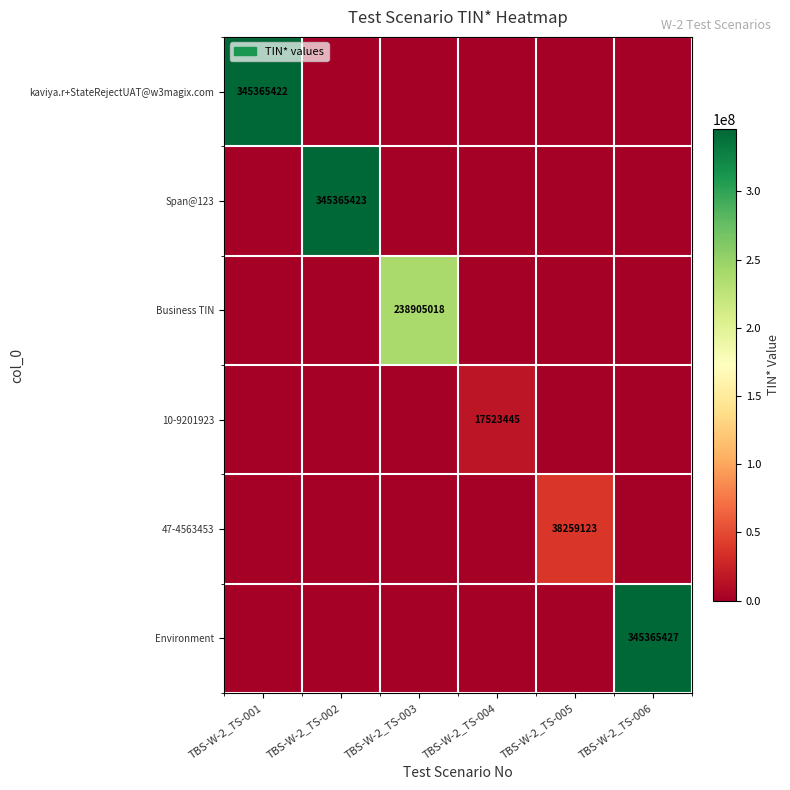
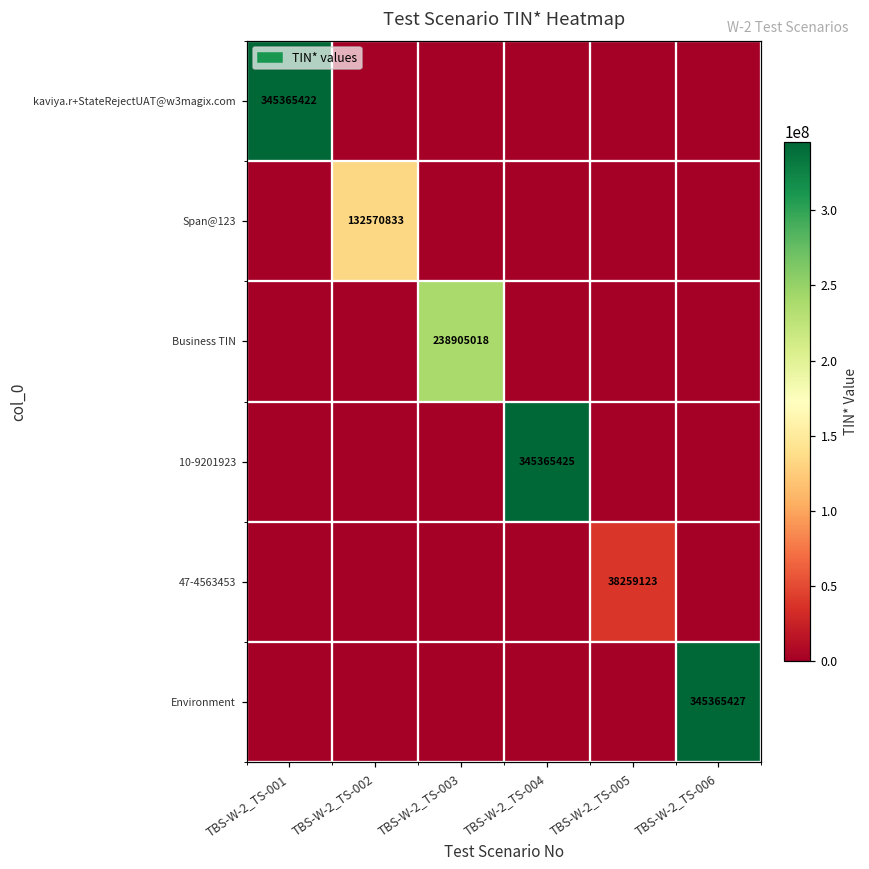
  {
    "kaviya.r+StateRejectUAT@w3magix.com": {
      "TBS-W-2_TS-001": 345365422
    },
    "Span@123": {
-     "TBS-W-2_TS-002": 345365423
+     "TBS-W-2_TS-002": 132570833
    },
    "Business TIN": {
      "TBS-W-2_TS-003": 238905018
    },
    "10-9201923": {
-     "TBS-W-2_TS-004": 17523445
+     "TBS-W-2_TS-004": 345365425
    },
    "47-4563453": {
      "TBS-W-2_TS-005": 38259123
    },
    "Environment": {
      "TBS-W-2_TS-006": 345365427
    }
  }
